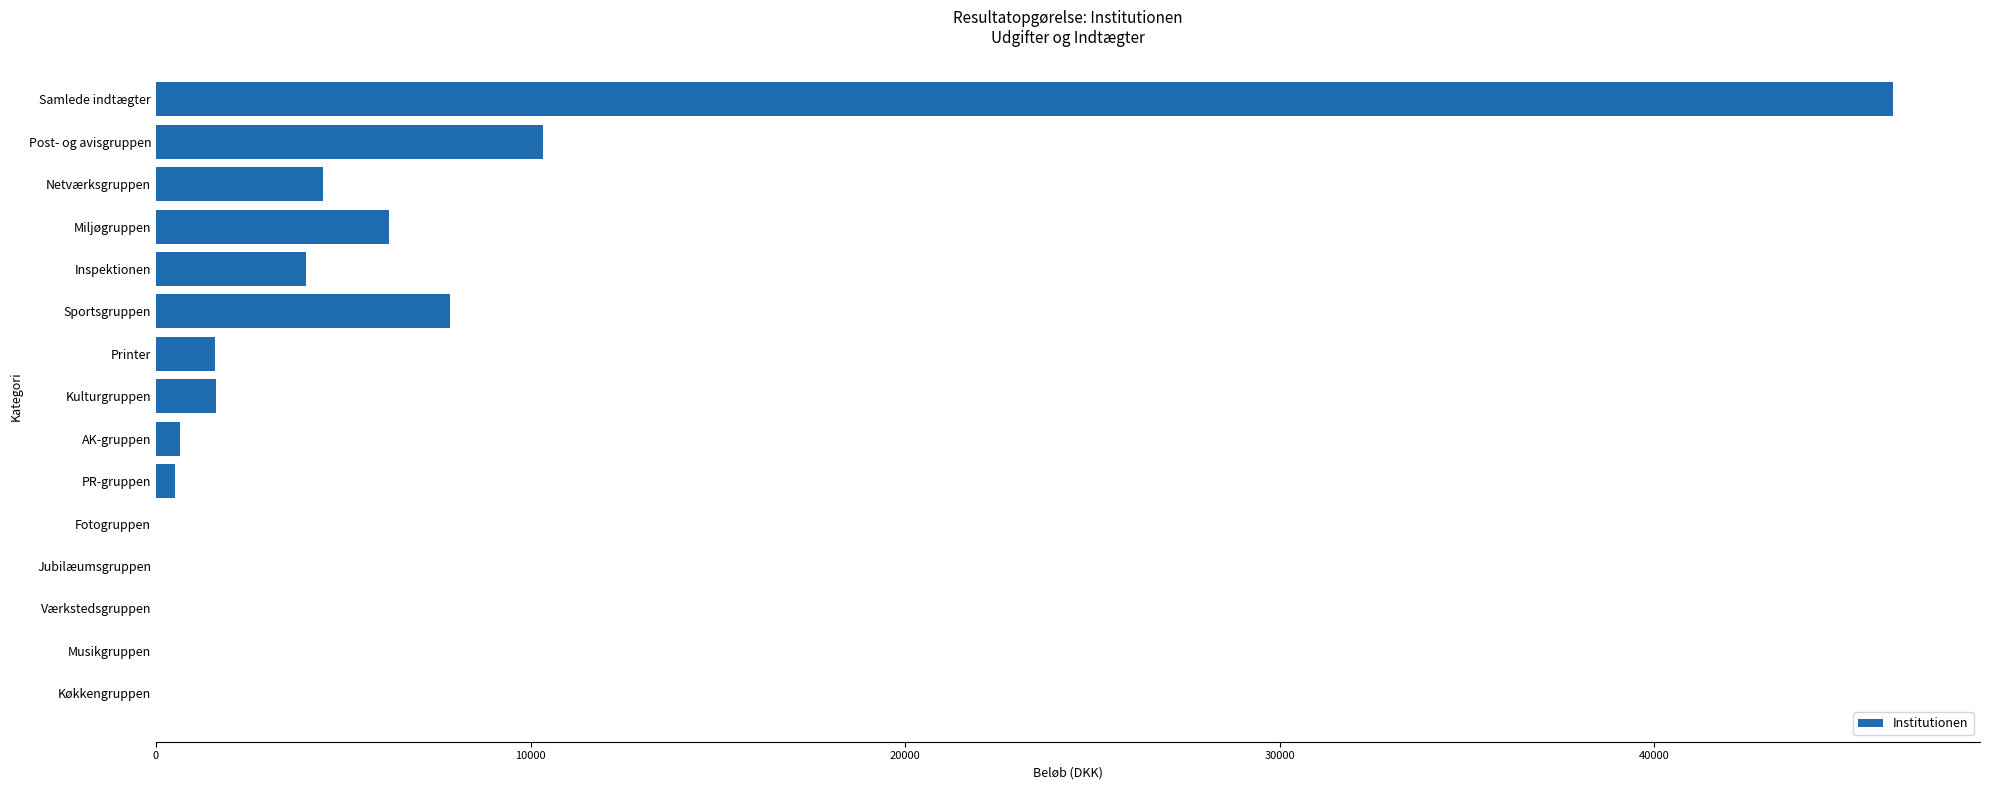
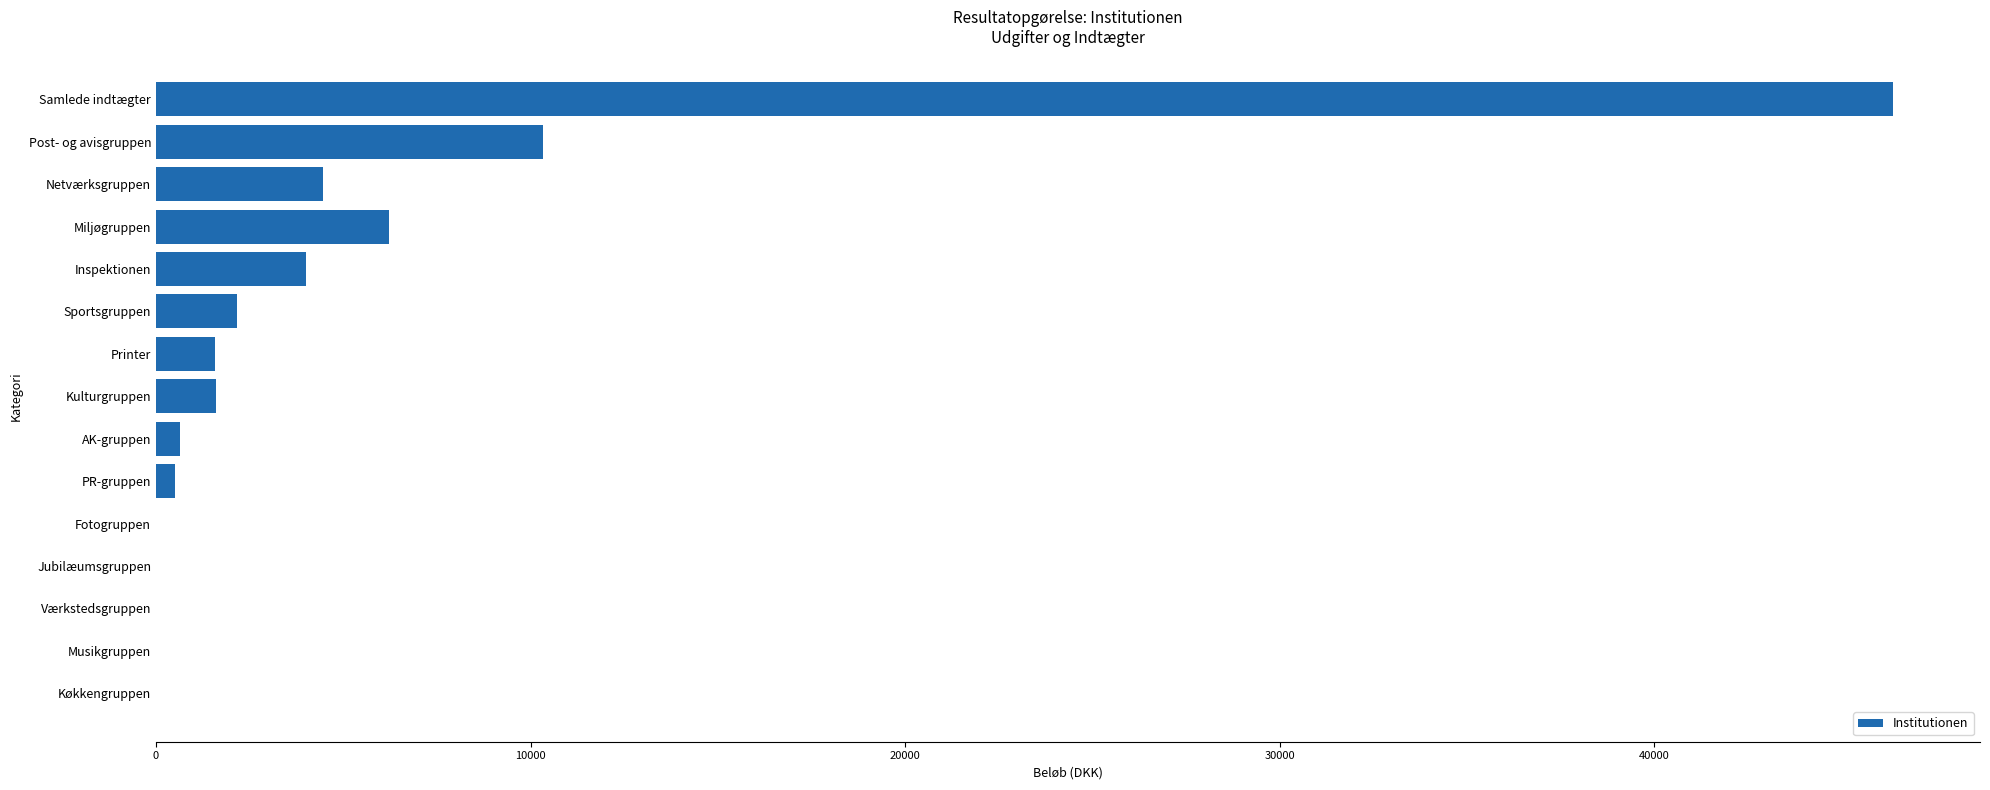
  {
    "Samlede indtægter": 46400,
    "Post- og avisgruppen": 10300,
    "Netværksgruppen": 4500,
    "Miljøgruppen": 6200,
    "Inspektionen": 4000,
-   "Sportsgruppen": 7800,
+   "Sportsgruppen": 2200,
    "Printer": 1600,
    "Kulturgruppen": 1600,
    "AK-gruppen": 600,
    "PR-gruppen": 500,
    "Fotogruppen": 0,
    "Jubilæumsgruppen": 0,
    "Værkstedsgruppen": 0,
    "Musikgruppen": 0,
    "Køkkengruppen": 0
  }
